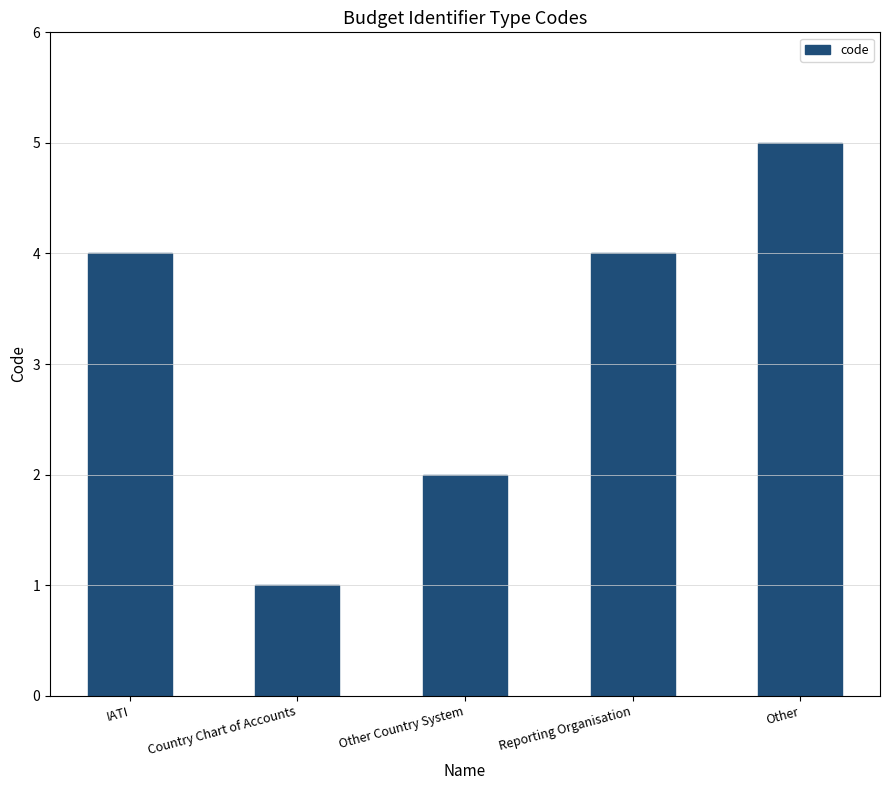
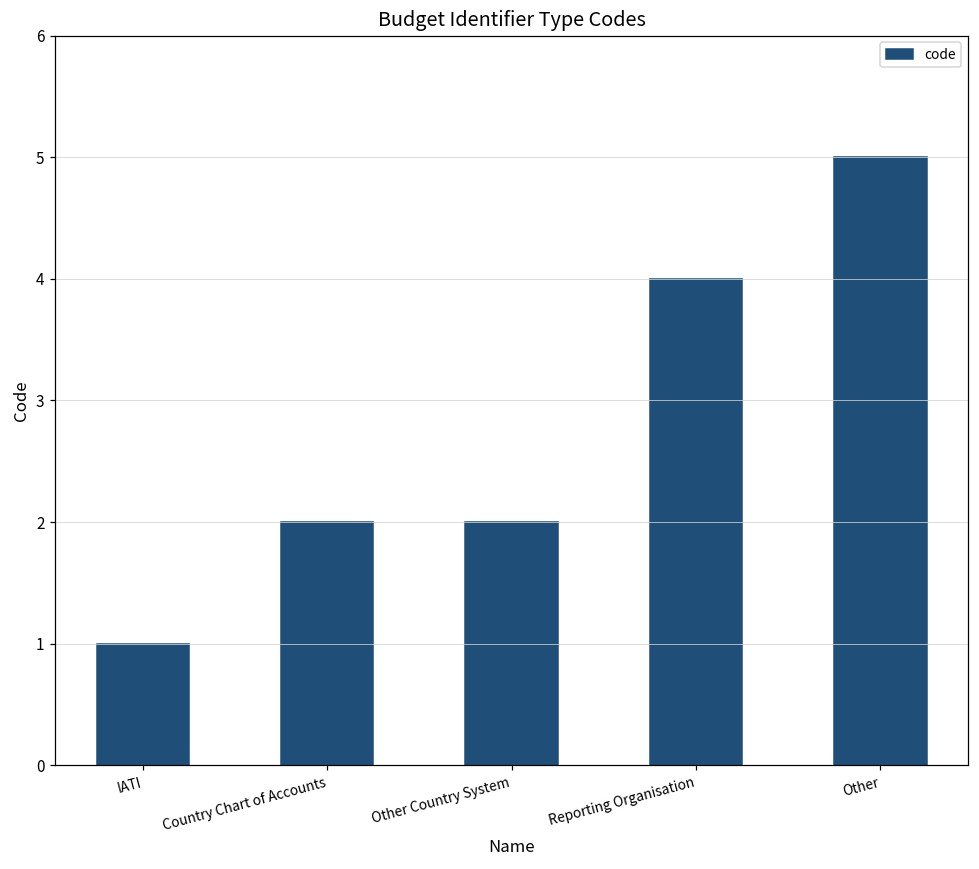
  {
-   "IATI": 4,
-   "Country Chart of Accounts": 1,
+   "IATI": 1,
+   "Country Chart of Accounts": 2,
    "Other Country System": 2,
    "Reporting Organisation": 4,
    "Other": 5
  }
